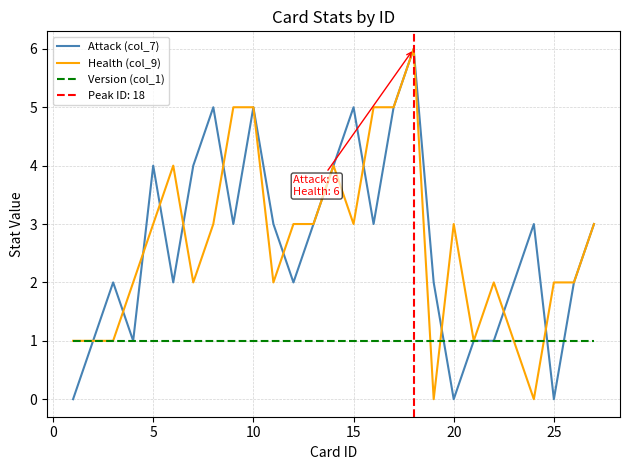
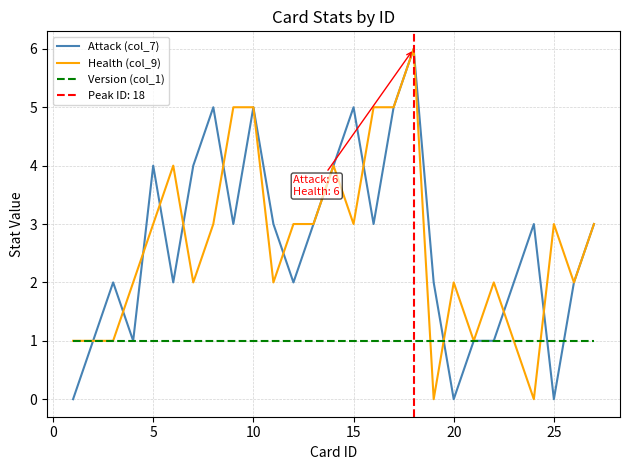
  {
    "Attack (col_7)": {
      "5": 4,
      "20": 0,
      "25": 0
    },
    "Health (col_9)": {
      "5": 3,
      "15": 3,
-     "20": 3,
-     "25": 2
+     "20": 2,
+     "25": 3
    },
    "Version (col_1)": {
      "5": 1,
      "10": 1,
      "15": 1,
      "20": 1,
      "25": 1
    }
  }
